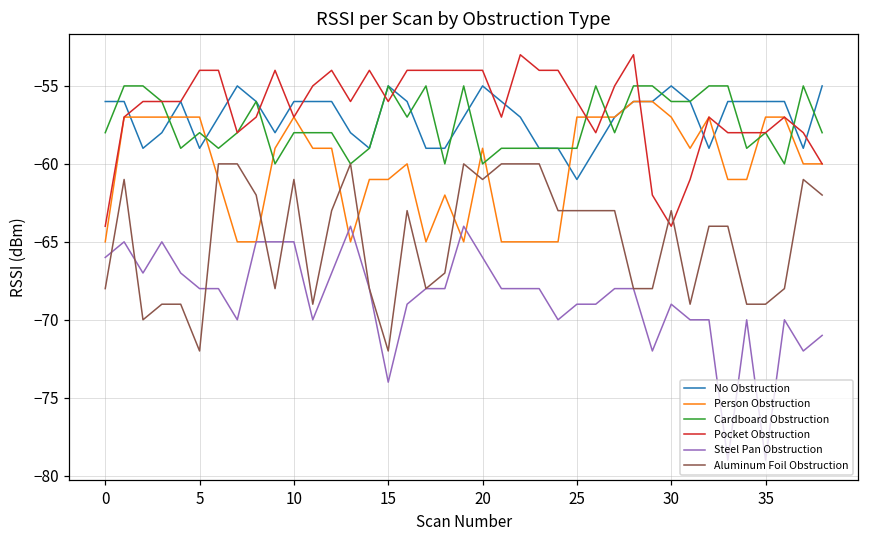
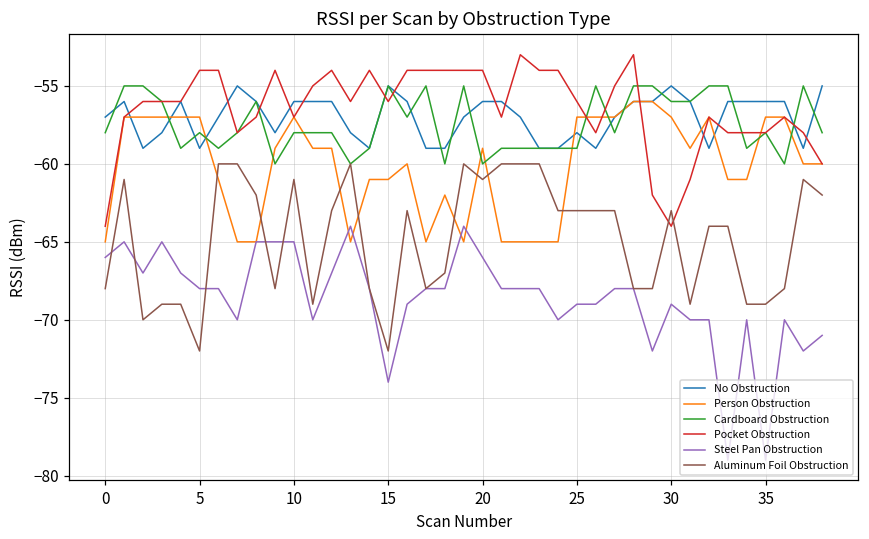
  {
    "No Obstruction": {
-     "0": -56,
+     "0": -57,
      "5": -59,
      "10": -56,
-     "20": -55,
-     "25": -61,
+     "20": -56,
+     "25": -58,
      "30": -55,
      "35": -56
    },
    "Person Obstruction": {
      "0": -65,
      "5": -57,
      "15": -61,
      "20": -59,
      "25": -57,
      "30": -57,
      "35": -57
    },
    "Cardboard Obstruction": {
      "0": -58,
      "5": -58,
      "10": -58,
      "20": -60,
      "25": -59,
      "30": -56
    },
    "Pocket Obstruction": {
      "0": -64,
      "5": -54,
      "15": -56,
      "20": -54,
      "25": -56,
      "30": -64
    },
    "Steel Pan Obstruction": {
      "0": -66,
      "5": -68,
      "10": -65,
      "15": -74,
      "20": -66,
      "25": -69,
      "30": -69
    },
    "Aluminum Foil Obstruction": {
      "0": -68,
      "5": -72,
      "10": -61,
      "15": -72,
      "20": -61,
      "25": -63,
      "30": -63,
      "35": -69
    }
  }
